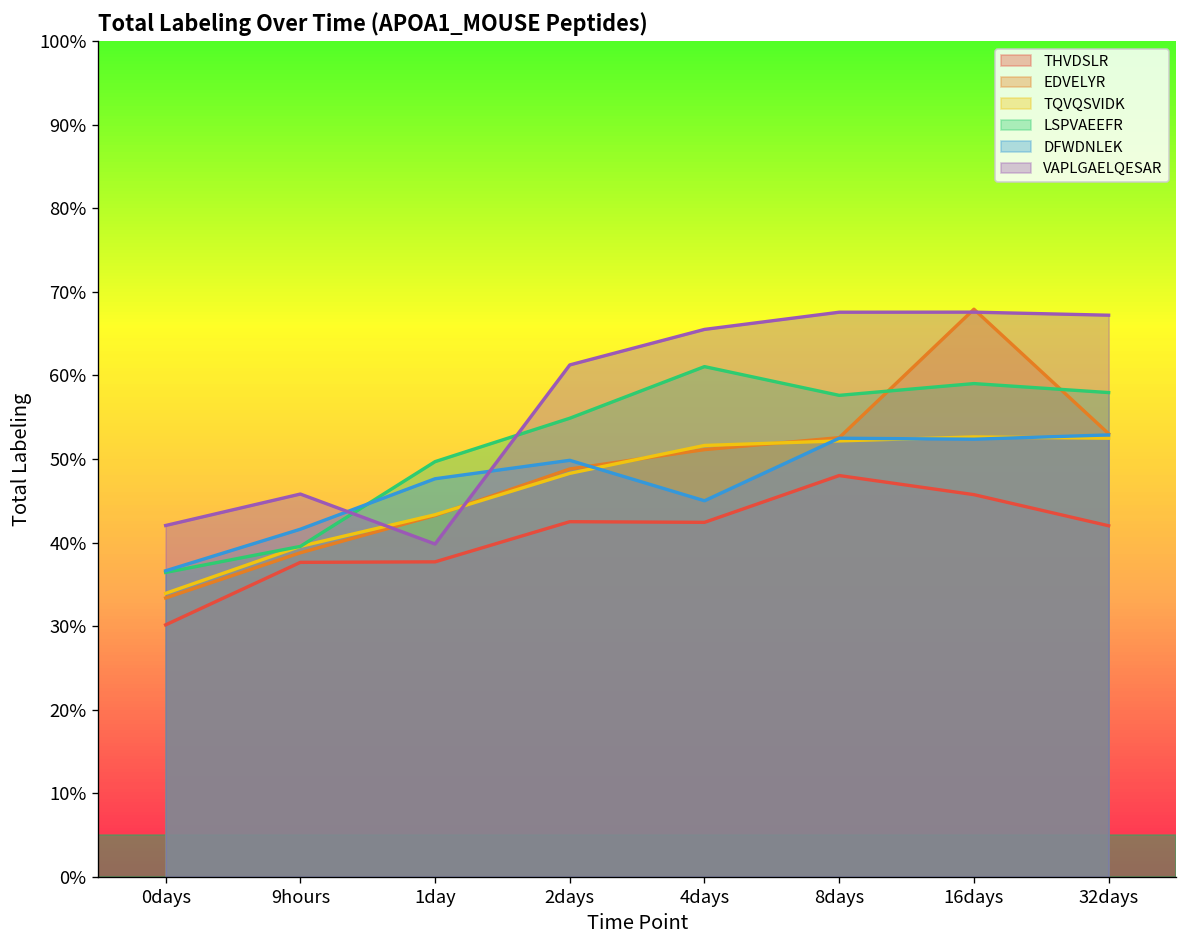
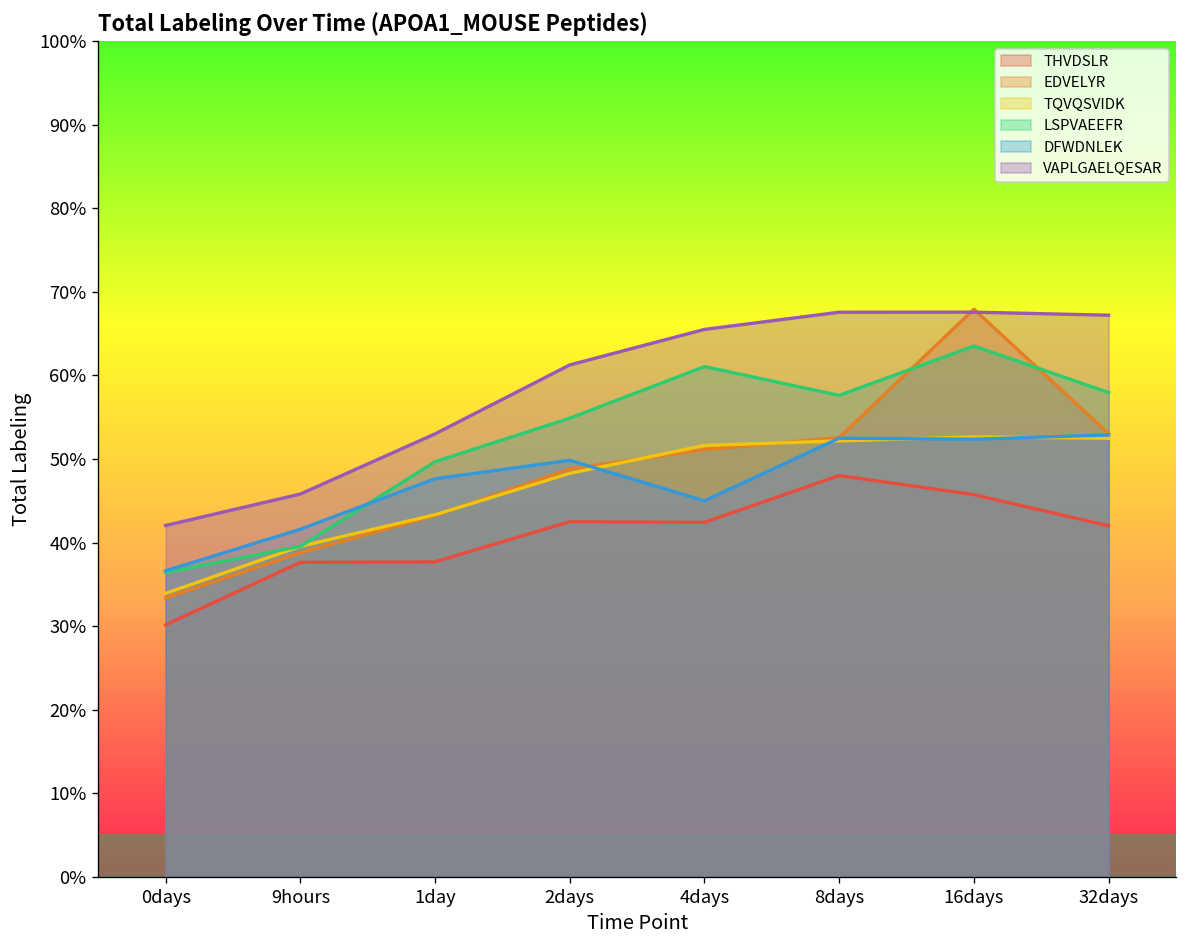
  {
    "LSPVAEEFR": {
      "1day": "50%",
      "2days": "55%",
      "4days": "61%",
      "8days": "58%",
-     "16days": "59%",
+     "16days": "64%",
      "32days": "58%"
    },
    "DFWDNLEK": {
      "9hours": "42%",
      "1day": "48%",
      "2days": "50%",
      "4days": "45%"
    },
    "VAPLGAELQESAR": {
      "0days": "42%",
      "9hours": "46%",
-     "1day": "40%",
+     "1day": "53%",
      "2days": "61%",
      "4days": "66%",
      "8days": "68%",
      "32days": "67%"
    }
  }
